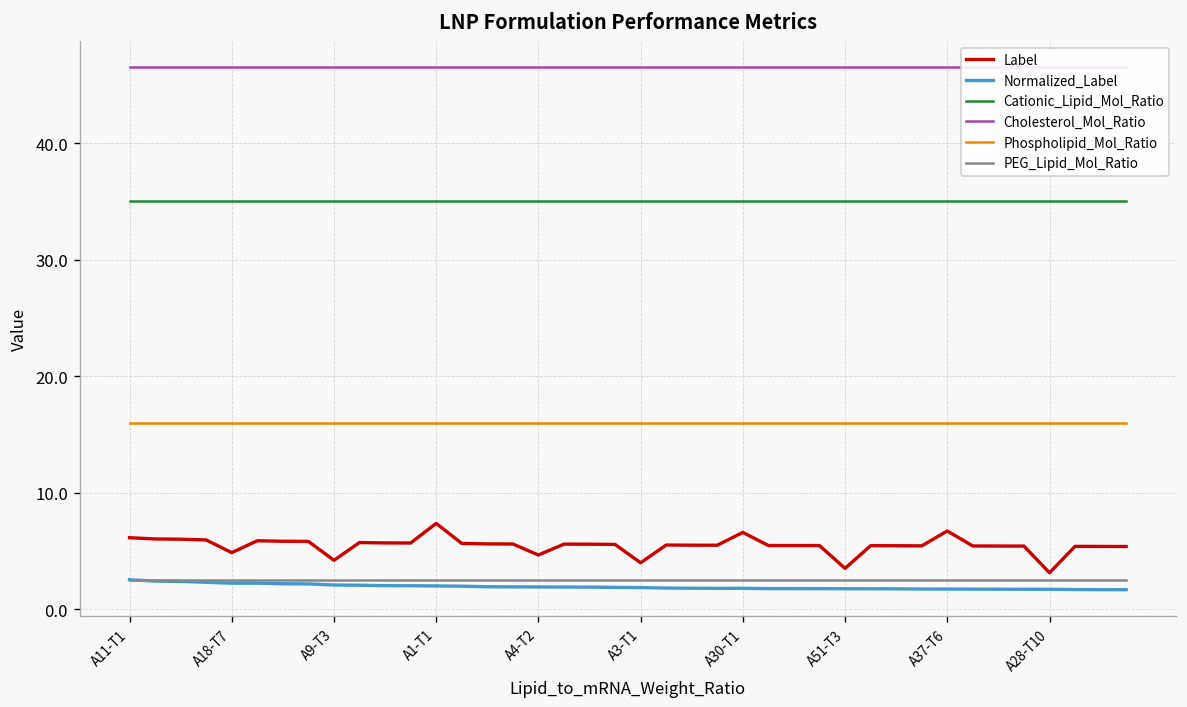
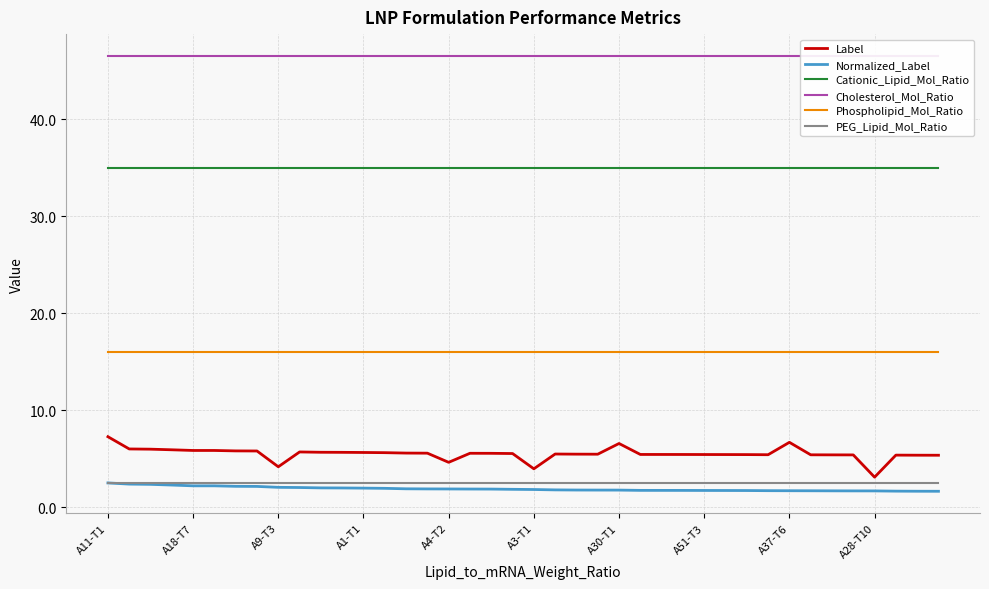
  {
    "Label": {
-     "A11-T1": 6,
-     "A18-T7": 5,
+     "A11-T1": 7,
+     "A18-T7": 6,
      "A9-T3": 4,
-     "A1-T1": 7,
+     "A1-T1": 6,
      "A4-T2": 5,
      "A3-T1": 4,
      "A30-T1": 7,
-     "A51-T3": 3,
+     "A51-T3": 5,
      "A37-T6": 7,
      "A28-T10": 3
    },
    "Normalized_Label": {
      "A18-T7": 2,
      "A9-T3": 2,
      "A1-T1": 2,
      "A4-T2": 2,
      "A3-T1": 2,
      "A30-T1": 2,
      "A51-T3": 2,
      "A37-T6": 2,
      "A28-T10": 2
    },
    "Cationic_Lipid_Mol_Ratio": {
      "A11-T1": 35,
      "A18-T7": 35,
      "A9-T3": 35,
      "A1-T1": 35,
      "A4-T2": 35,
      "A3-T1": 35,
      "A30-T1": 35,
      "A51-T3": 35,
      "A37-T6": 35,
      "A28-T10": 35
    },
    "Cholesterol_Mol_Ratio": {
      "A11-T1": 47,
      "A18-T7": 47,
      "A9-T3": 47,
      "A1-T1": 47,
      "A4-T2": 47,
      "A3-T1": 47,
      "A30-T1": 47,
      "A51-T3": 47,
      "A37-T6": 47
    },
    "Phospholipid_Mol_Ratio": {
      "A11-T1": 16,
      "A18-T7": 16,
      "A9-T3": 16,
      "A1-T1": 16,
      "A4-T2": 16,
      "A3-T1": 16,
      "A30-T1": 16,
      "A51-T3": 16,
      "A37-T6": 16,
      "A28-T10": 16
    },
    "PEG_Lipid_Mol_Ratio": {
      "A18-T7": 3,
      "A9-T3": 3,
      "A1-T1": 3,
      "A4-T2": 3,
      "A3-T1": 3,
      "A30-T1": 3,
      "A51-T3": 3,
      "A37-T6": 3,
      "A28-T10": 3
    }
  }
